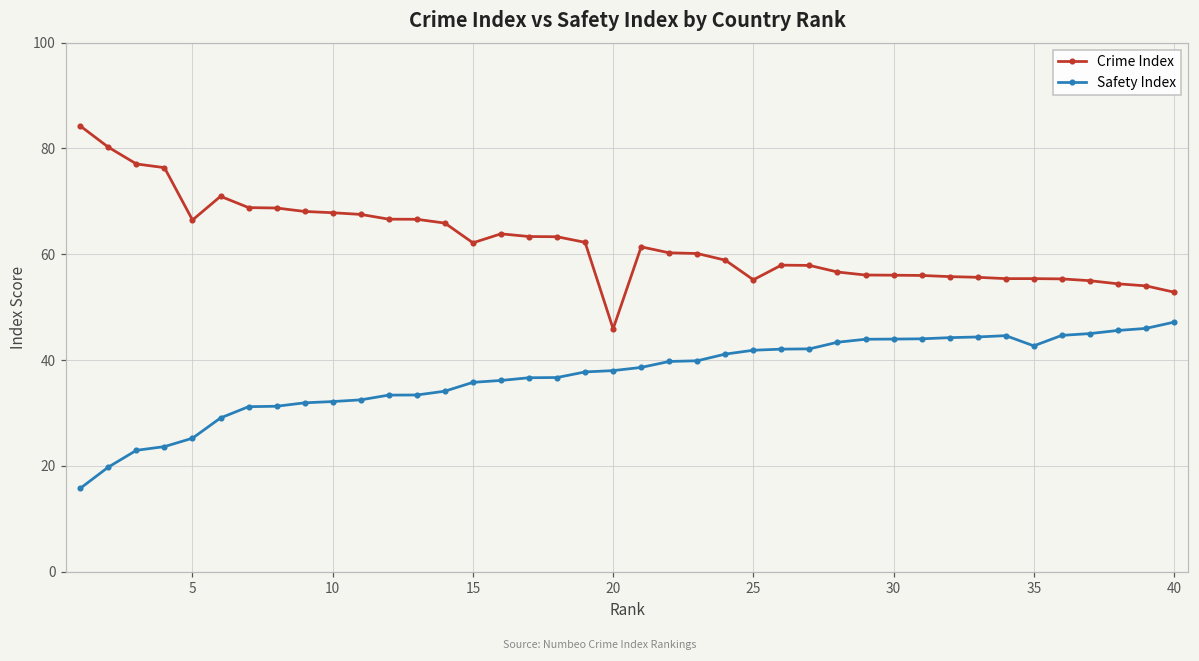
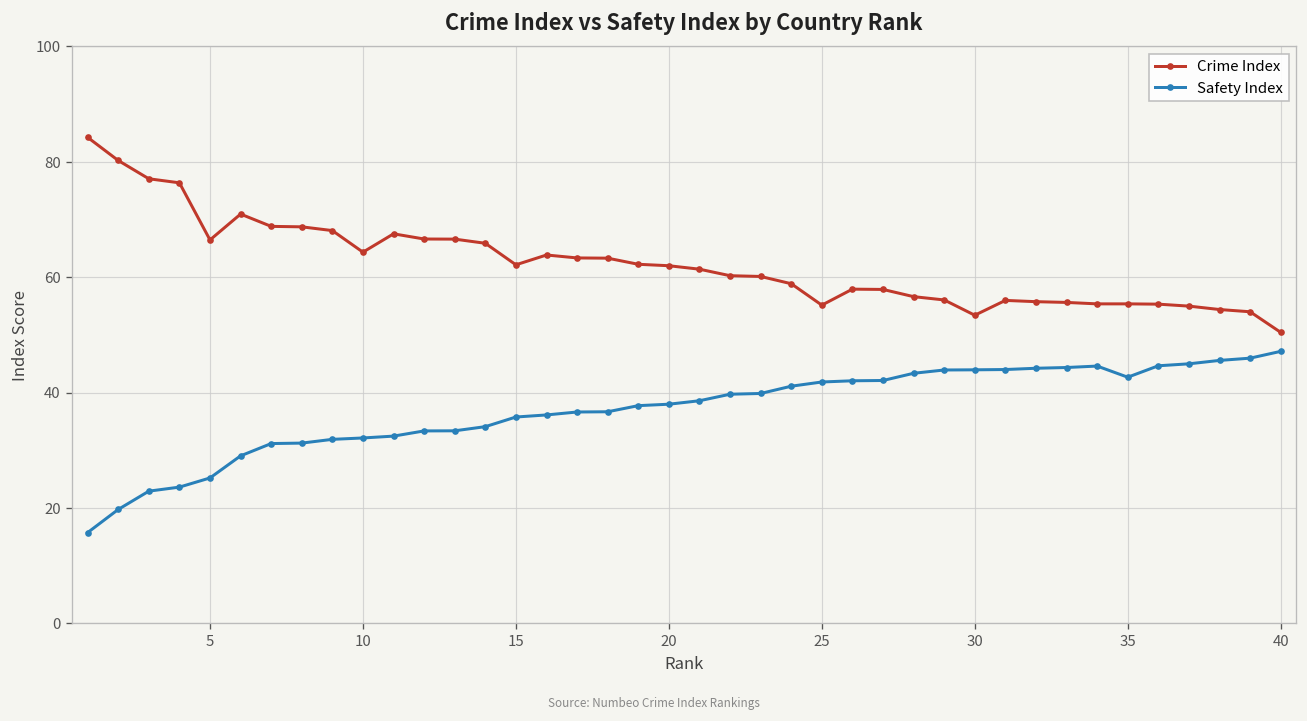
  {
    "Crime Index": {
      "5": 66,
-     "10": 68,
+     "10": 64,
      "15": 62,
-     "20": 46,
+     "20": 62,
      "25": 55,
-     "30": 56,
+     "30": 53,
      "35": 55,
-     "40": 53
+     "40": 50
    },
    "Safety Index": {
      "5": 25,
      "10": 32,
      "15": 36,
      "20": 38,
      "25": 42,
      "30": 44,
      "35": 43,
      "40": 47
    }
  }
